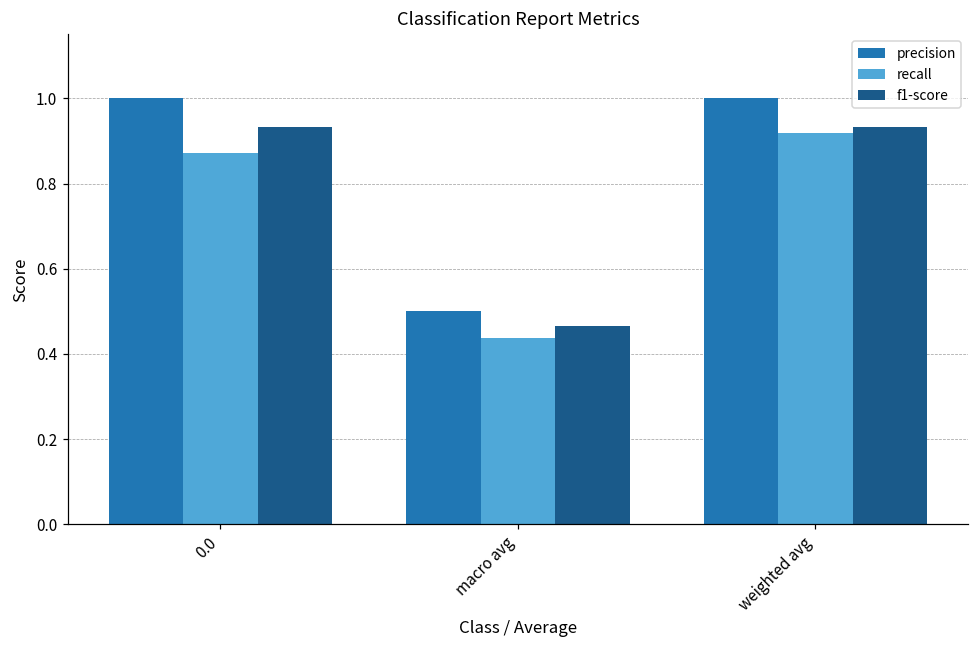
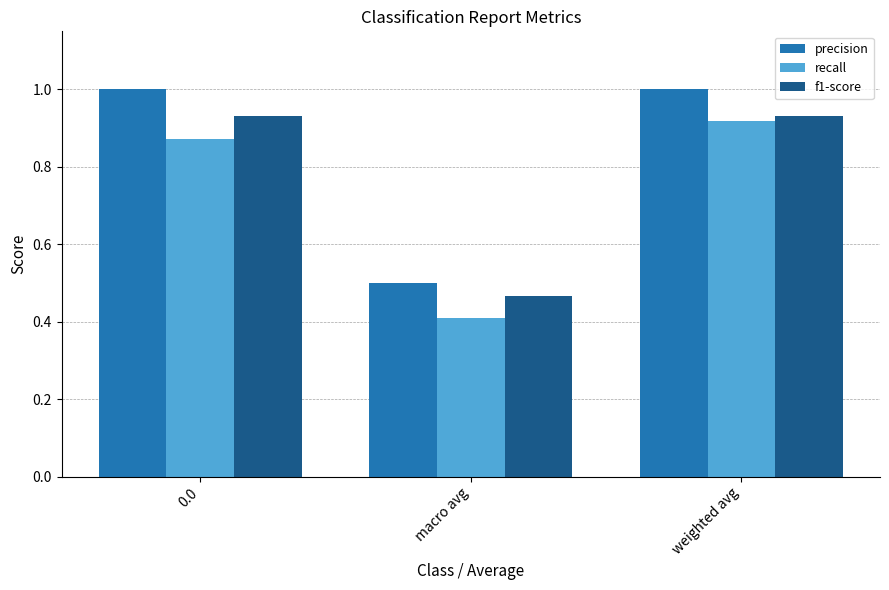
  {
    "recall": {
      "0.0": 0.87,
-     "macro avg": 0.44,
+     "macro avg": 0.41,
      "weighted avg": 0.92
    }
  }
